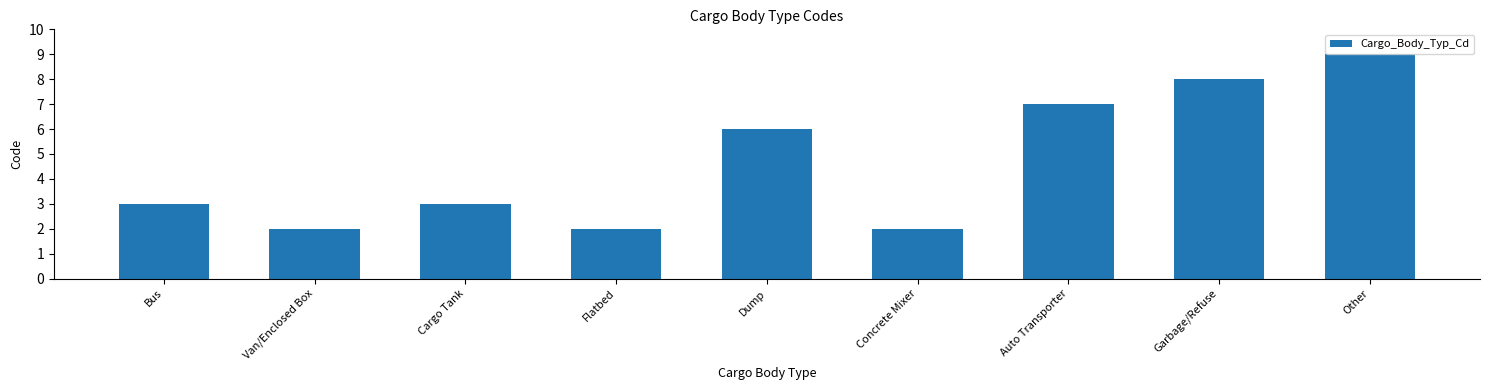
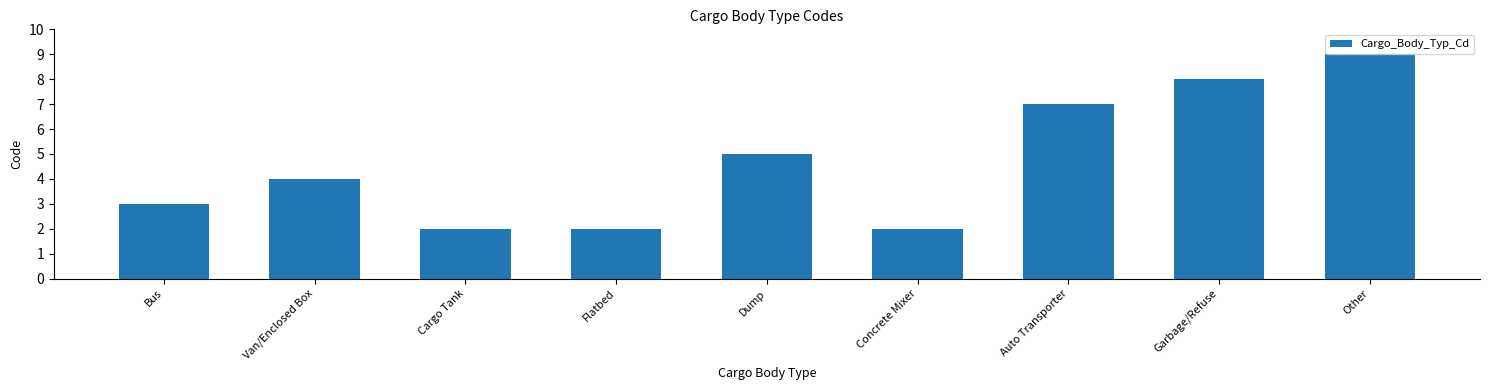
  {
    "Bus": 3,
-   "Van/Enclosed Box": 2,
-   "Cargo Tank": 3,
+   "Van/Enclosed Box": 4,
+   "Cargo Tank": 2,
    "Flatbed": 2,
-   "Dump": 6,
+   "Dump": 5,
    "Concrete Mixer": 2,
    "Auto Transporter": 7,
    "Garbage/Refuse": 8,
    "Other": 9
  }
